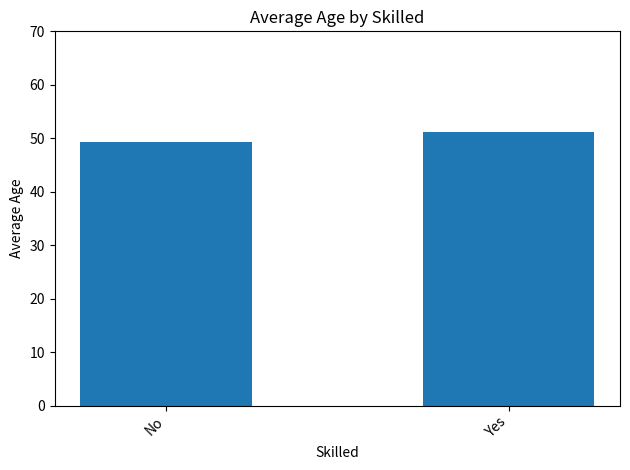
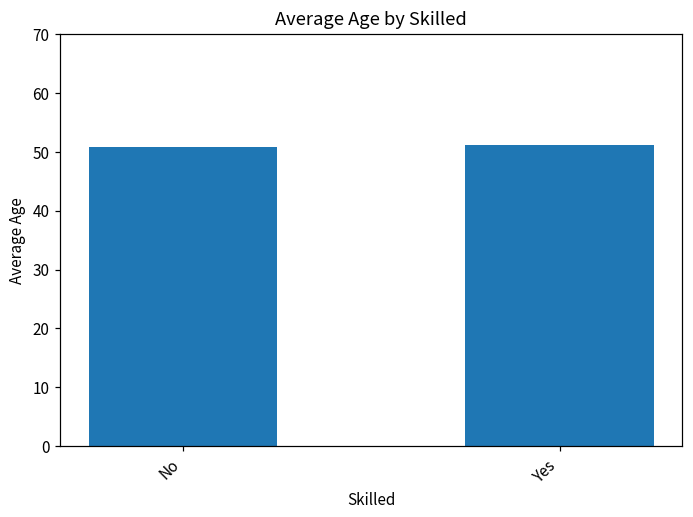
  {
-   "No": 49,
+   "No": 51,
    "Yes": 51
  }
